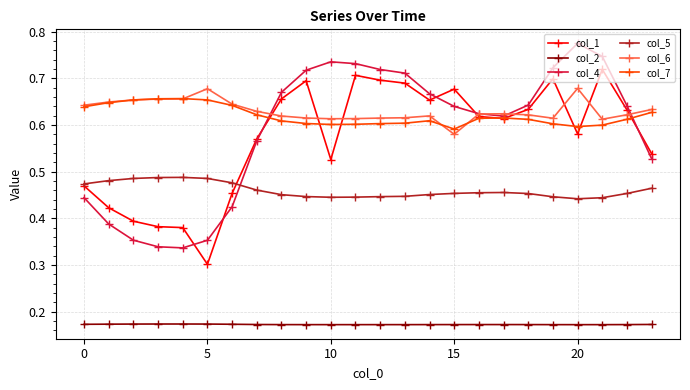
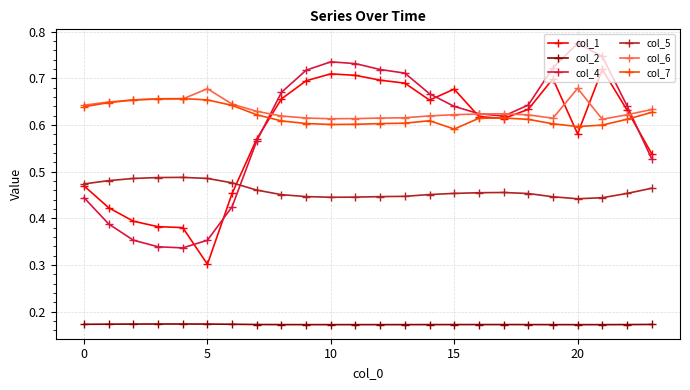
  {
    "col_1": {
      "5": 0.30,
-     "10": 0.53,
+     "10": 0.71,
      "15": 0.68,
      "20": 0.58
    },
    "col_2": {
      "0": 0.17,
      "5": 0.17,
      "10": 0.17,
      "15": 0.17,
      "20": 0.17
    },
    "col_6": {
      "5": 0.68,
      "10": 0.61,
-     "15": 0.58,
+     "15": 0.62,
      "20": 0.68
    },
    "col_7": {
      "5": 0.65,
      "10": 0.60,
      "15": 0.59,
      "20": 0.60
    }
  }
